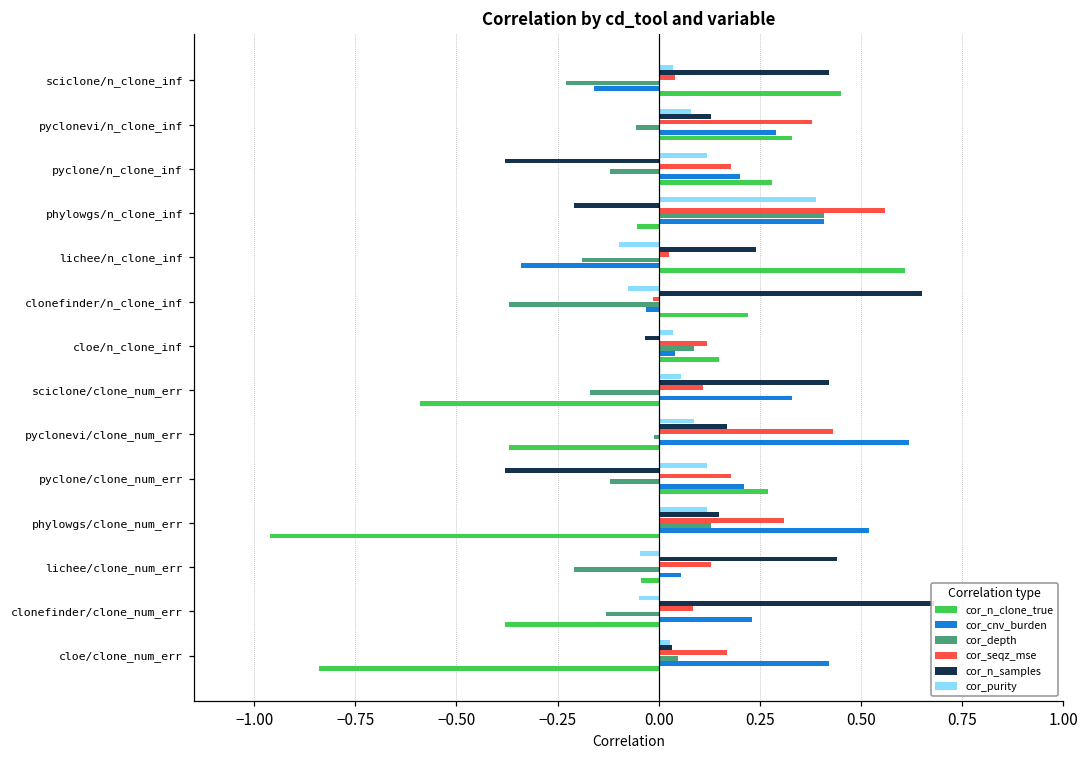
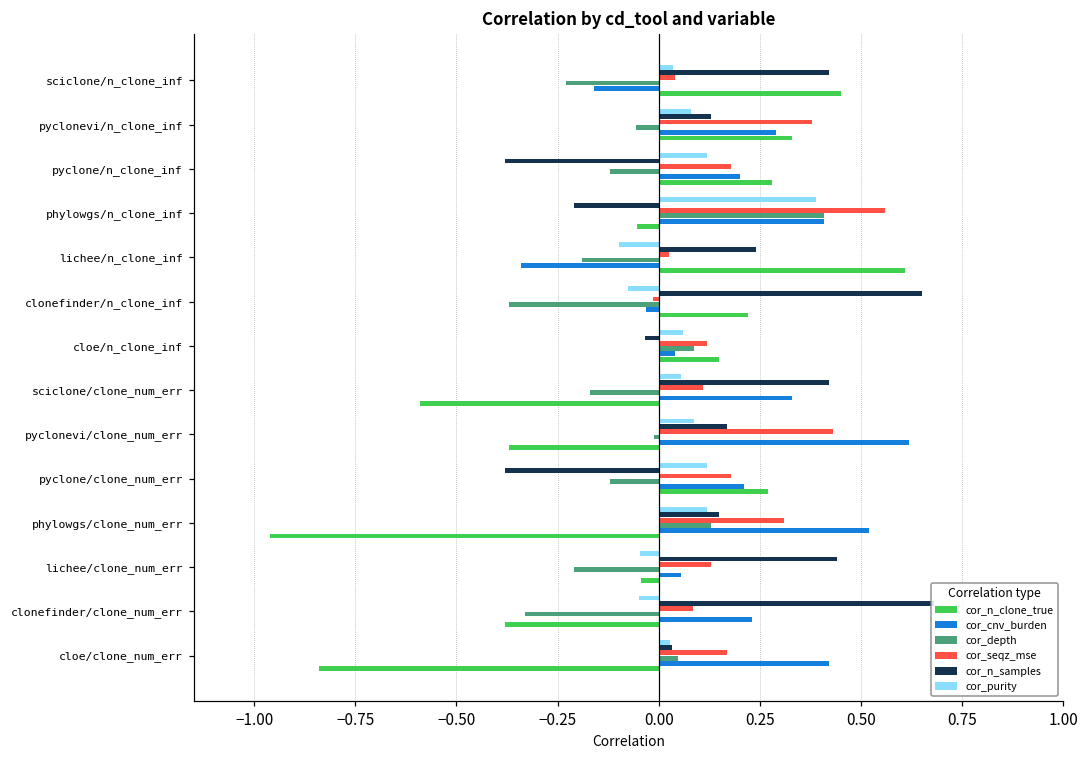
  {
    "cor_n_clone_true": {
      "sciclone/n_clone_inf": 0.45,
      "pyclonevi/n_clone_inf": 0.33,
      "pyclone/n_clone_inf": 0.28,
      "phylowgs/n_clone_inf": -0.05,
      "lichee/n_clone_inf": 0.61,
      "clonefinder/n_clone_inf": 0.22,
      "cloe/n_clone_inf": 0.15,
      "sciclone/clone_num_err": -0.59,
      "pyclonevi/clone_num_err": -0.37,
      "pyclone/clone_num_err": 0.27,
      "phylowgs/clone_num_err": -0.96,
      "lichee/clone_num_err": -0.04,
      "clonefinder/clone_num_err": -0.38,
      "cloe/clone_num_err": -0.84
    },
    "cor_cnv_burden": {
      "sciclone/n_clone_inf": -0.16,
      "pyclonevi/n_clone_inf": 0.29,
      "pyclone/n_clone_inf": 0.20,
      "phylowgs/n_clone_inf": 0.41,
      "lichee/n_clone_inf": -0.34,
      "clonefinder/n_clone_inf": -0.03,
      "cloe/n_clone_inf": 0.04,
      "sciclone/clone_num_err": 0.33,
      "pyclonevi/clone_num_err": 0.62,
      "pyclone/clone_num_err": 0.21,
      "phylowgs/clone_num_err": 0.52,
      "lichee/clone_num_err": 0.06,
      "clonefinder/clone_num_err": 0.23,
      "cloe/clone_num_err": 0.42
    },
    "cor_depth": {
      "sciclone/n_clone_inf": -0.23,
      "pyclonevi/n_clone_inf": -0.06,
      "pyclone/n_clone_inf": -0.12,
      "phylowgs/n_clone_inf": 0.41,
      "lichee/n_clone_inf": -0.19,
      "clonefinder/n_clone_inf": -0.37,
      "cloe/n_clone_inf": 0.09,
      "sciclone/clone_num_err": -0.17,
      "pyclonevi/clone_num_err": -0.01,
      "pyclone/clone_num_err": -0.12,
      "phylowgs/clone_num_err": 0.13,
      "lichee/clone_num_err": -0.21,
-     "clonefinder/clone_num_err": -0.13,
+     "clonefinder/clone_num_err": -0.33,
      "cloe/clone_num_err": 0.05
    },
    "cor_seqz_mse": {
      "sciclone/n_clone_inf": 0.04,
      "pyclonevi/n_clone_inf": 0.38,
      "pyclone/n_clone_inf": 0.18,
      "phylowgs/n_clone_inf": 0.56,
      "lichee/n_clone_inf": 0.03,
      "clonefinder/n_clone_inf": -0.01,
      "cloe/n_clone_inf": 0.12,
      "sciclone/clone_num_err": 0.11,
      "pyclonevi/clone_num_err": 0.43,
      "pyclone/clone_num_err": 0.18,
      "phylowgs/clone_num_err": 0.31,
      "lichee/clone_num_err": 0.13,
      "clonefinder/clone_num_err": 0.08,
      "cloe/clone_num_err": 0.17
    },
    "cor_n_samples": {
      "sciclone/n_clone_inf": 0.42,
      "pyclonevi/n_clone_inf": 0.13,
      "pyclone/n_clone_inf": -0.38,
      "phylowgs/n_clone_inf": -0.21,
      "lichee/n_clone_inf": 0.24,
      "clonefinder/n_clone_inf": 0.65,
      "cloe/n_clone_inf": -0.03,
      "sciclone/clone_num_err": 0.42,
      "pyclonevi/clone_num_err": 0.17,
      "pyclone/clone_num_err": -0.38,
      "phylowgs/clone_num_err": 0.15,
      "lichee/clone_num_err": 0.44,
      "cloe/clone_num_err": 0.03
    },
    "cor_purity": {
      "sciclone/n_clone_inf": 0.04,
      "pyclonevi/n_clone_inf": 0.08,
      "pyclone/n_clone_inf": 0.12,
      "phylowgs/n_clone_inf": 0.39,
      "lichee/n_clone_inf": -0.10,
      "clonefinder/n_clone_inf": -0.08,
-     "cloe/n_clone_inf": 0.04,
+     "cloe/n_clone_inf": 0.06,
      "sciclone/clone_num_err": 0.06,
      "pyclonevi/clone_num_err": 0.09,
      "pyclone/clone_num_err": 0.12,
      "phylowgs/clone_num_err": 0.12,
      "lichee/clone_num_err": -0.05,
      "clonefinder/clone_num_err": -0.05,
      "cloe/clone_num_err": 0.03
    }
  }
